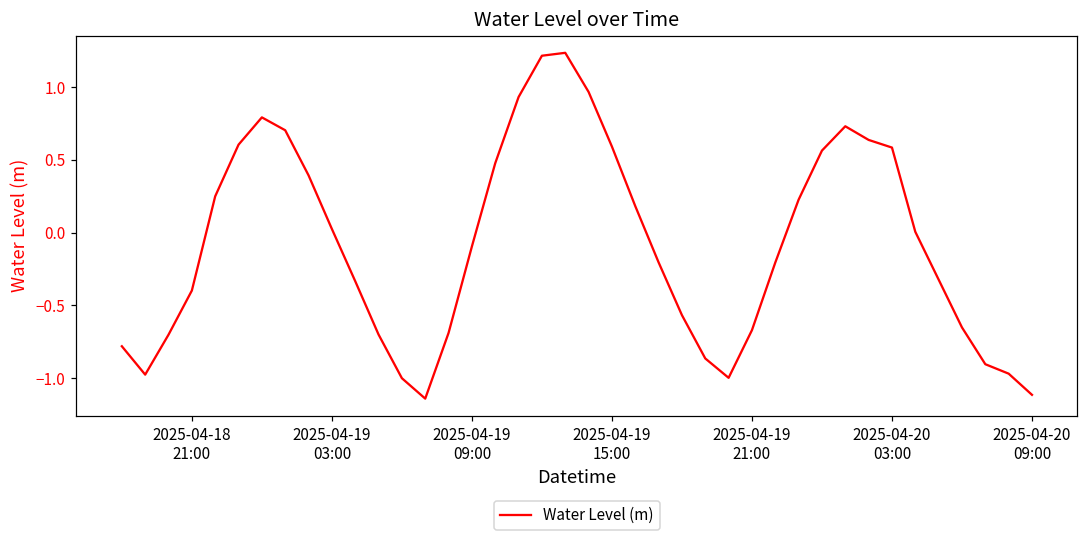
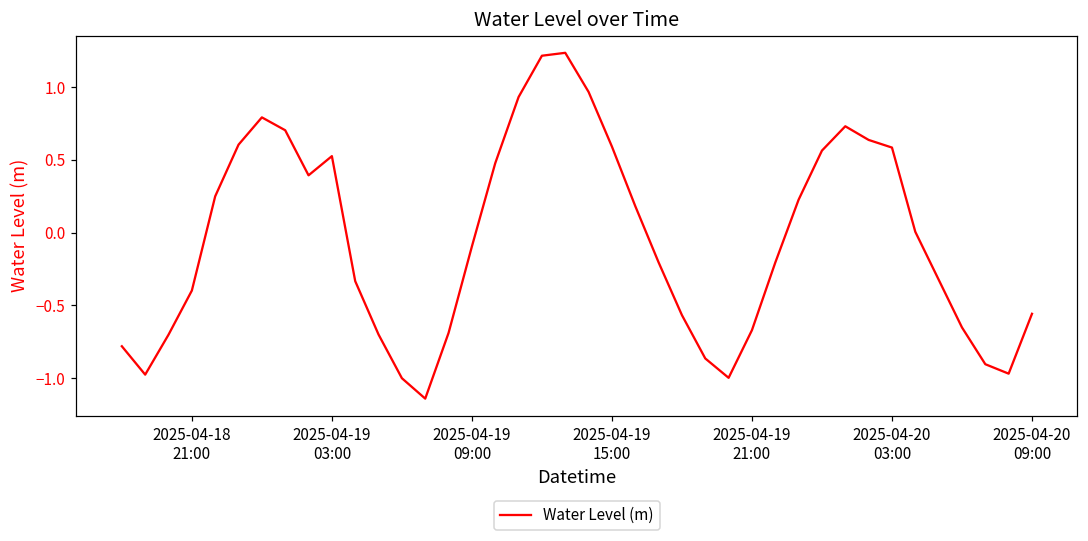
  {
    "2025-04-18 21:00": -0.40,
-   "2025-04-19 03:00": 0.02,
+   "2025-04-19 03:00": 0.53,
    "2025-04-19 09:00": -0.10,
    "2025-04-19 15:00": 0.59,
    "2025-04-19 21:00": -0.67,
    "2025-04-20 03:00": 0.58,
-   "2025-04-20 09:00": -1.12
+   "2025-04-20 09:00": -0.56
  }
